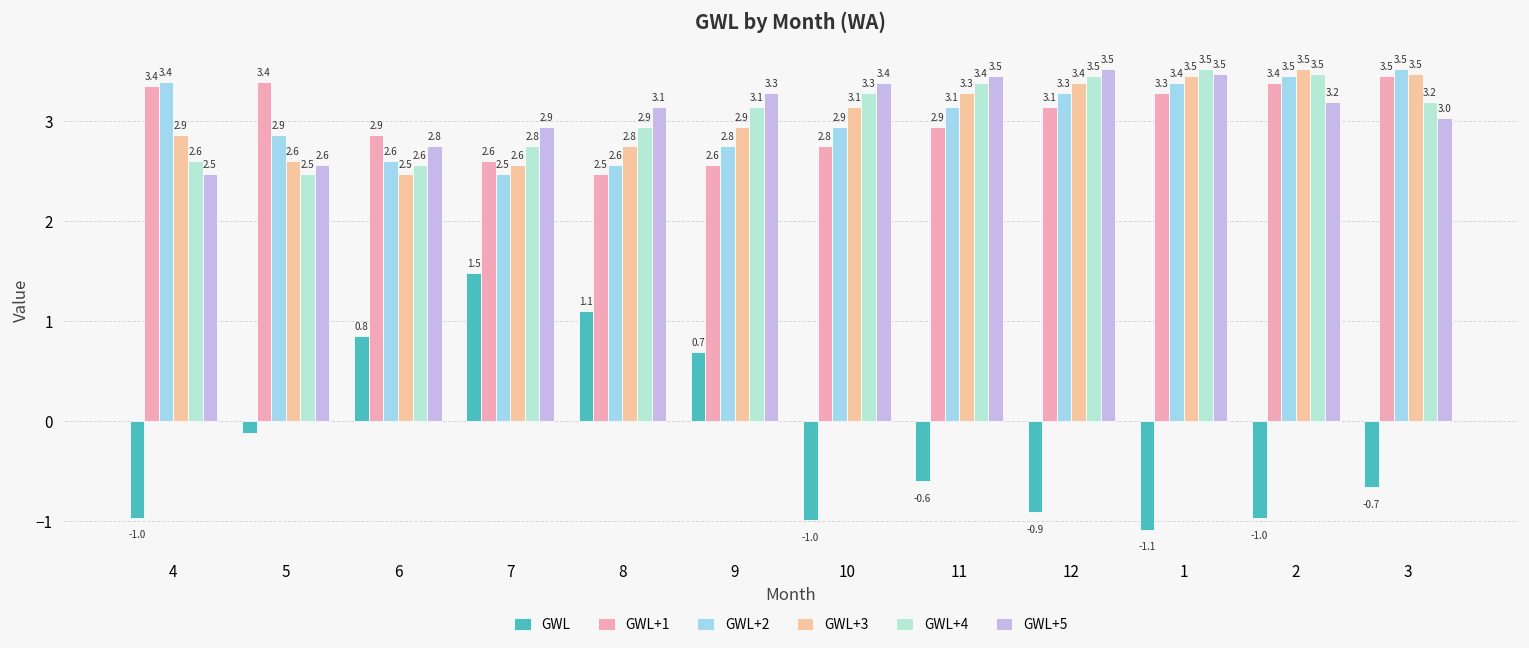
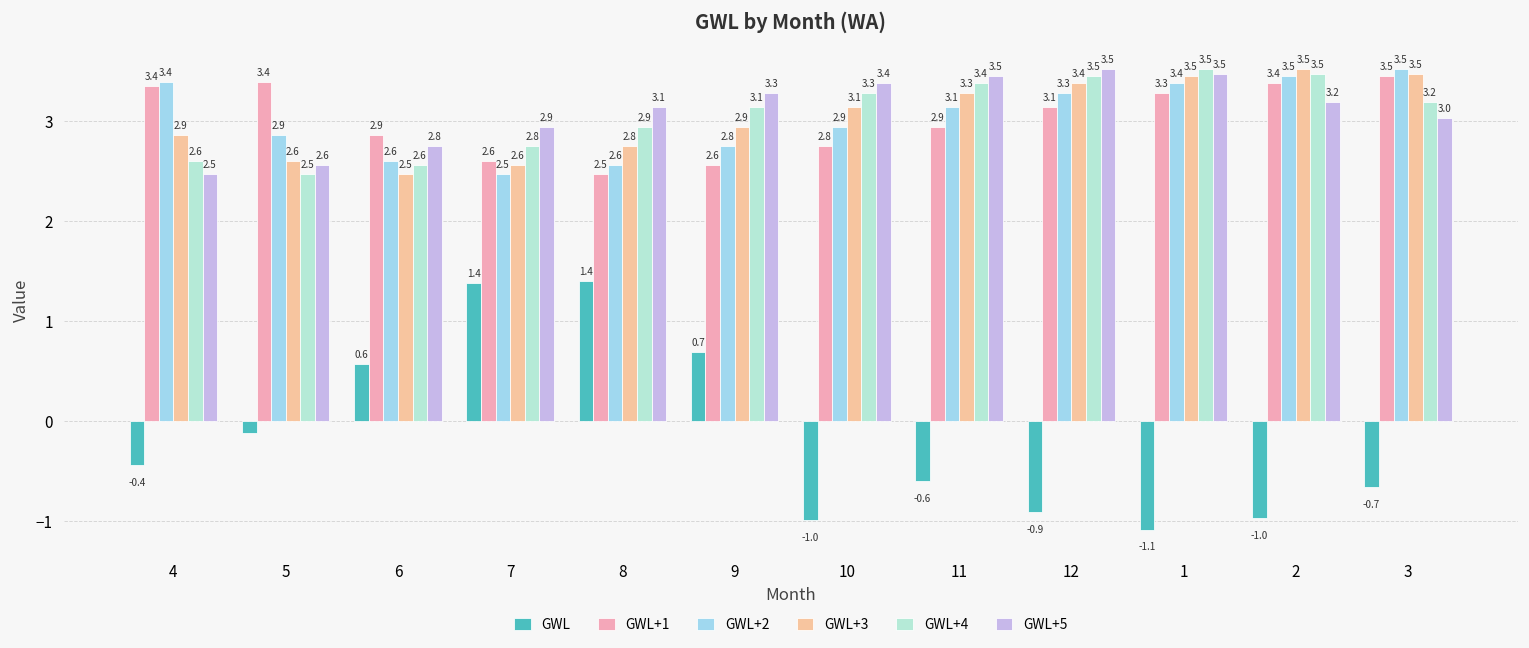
  {
    "GWL": {
-     "4": -1.0,
-     "6": 0.8,
-     "7": 1.5,
-     "8": 1.1,
+     "4": -0.4,
+     "6": 0.6,
+     "7": 1.4,
+     "8": 1.4,
      "9": 0.7,
      "10": -1.0,
      "11": -0.6,
      "12": -0.9,
      "1": -1.1,
      "2": -1.0,
      "3": -0.7
    }
  }
